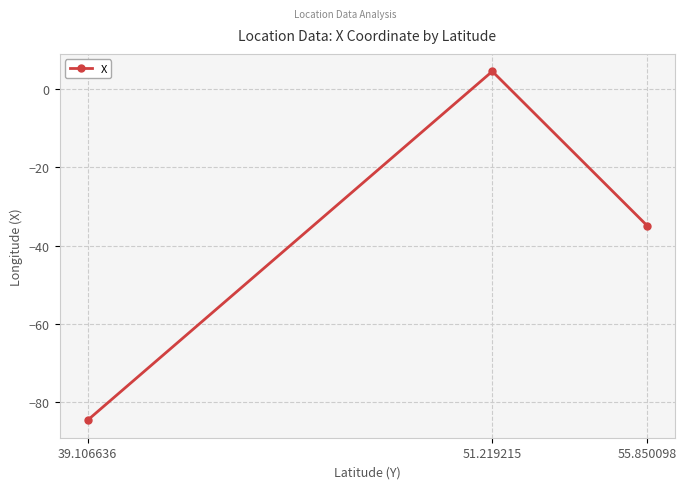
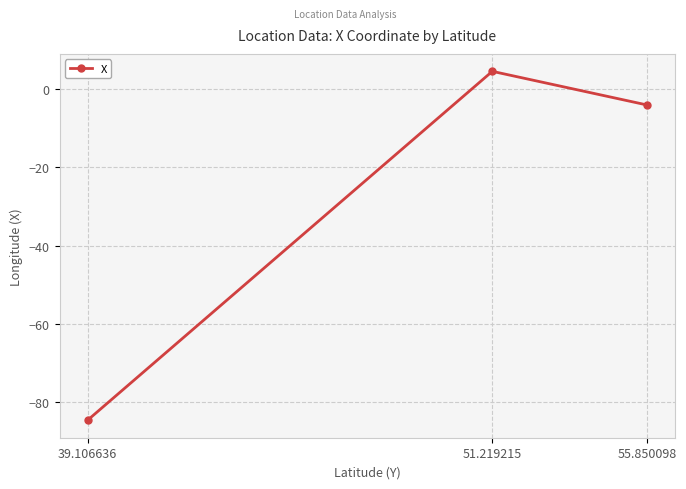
  {
    "39.106636": -85,
    "51.219215": 4,
-   "55.850098": -35
+   "55.850098": -4
  }
